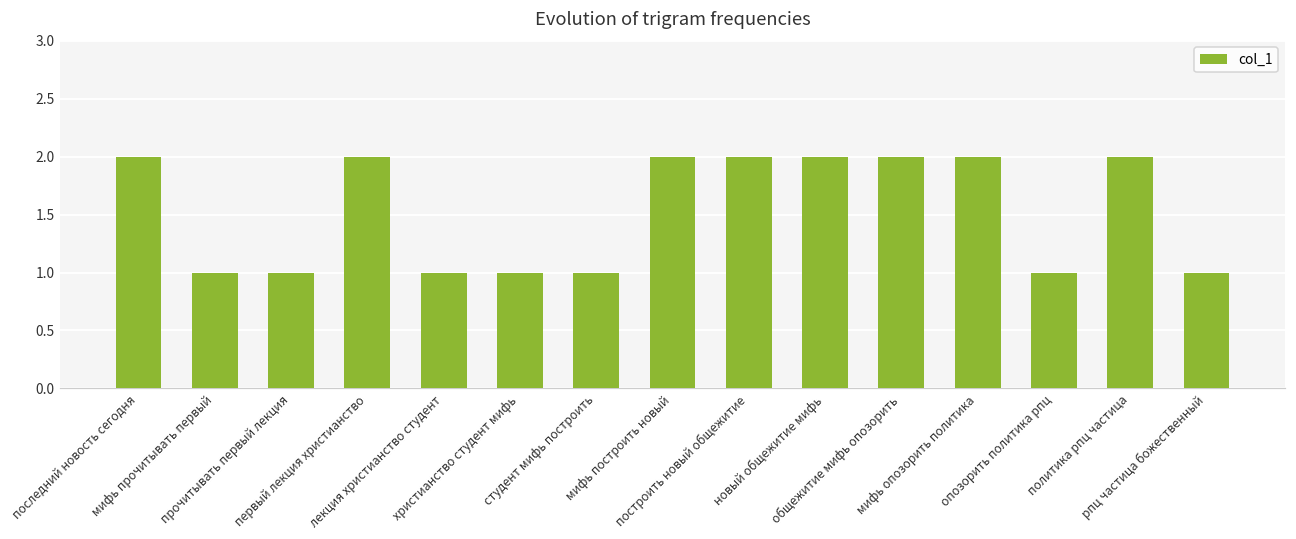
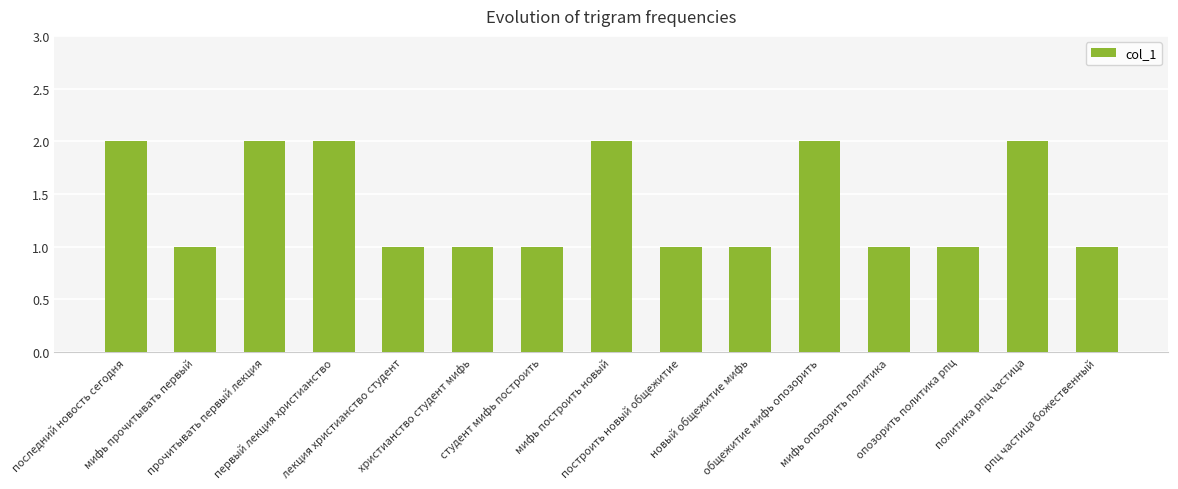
  {
    "последний новость сегодня": 2,
    "мифь прочитывать первый": 1,
-   "прочитывать первый лекция": 1,
+   "прочитывать первый лекция": 2,
    "первый лекция христианство": 2,
    "лекция христианство студент": 1,
    "христианство студент мифь": 1,
    "студент мифь построить": 1,
    "мифь построить новый": 2,
-   "построить новый общежитие": 2,
-   "новый общежитие мифь": 2,
+   "построить новый общежитие": 1,
+   "новый общежитие мифь": 1,
    "общежитие мифь опозорить": 2,
-   "мифь опозорить политика": 2,
+   "мифь опозорить политика": 1,
    "опозорить политика рпц": 1,
    "политика рпц частица": 2,
    "рпц частица божественный": 1
  }
